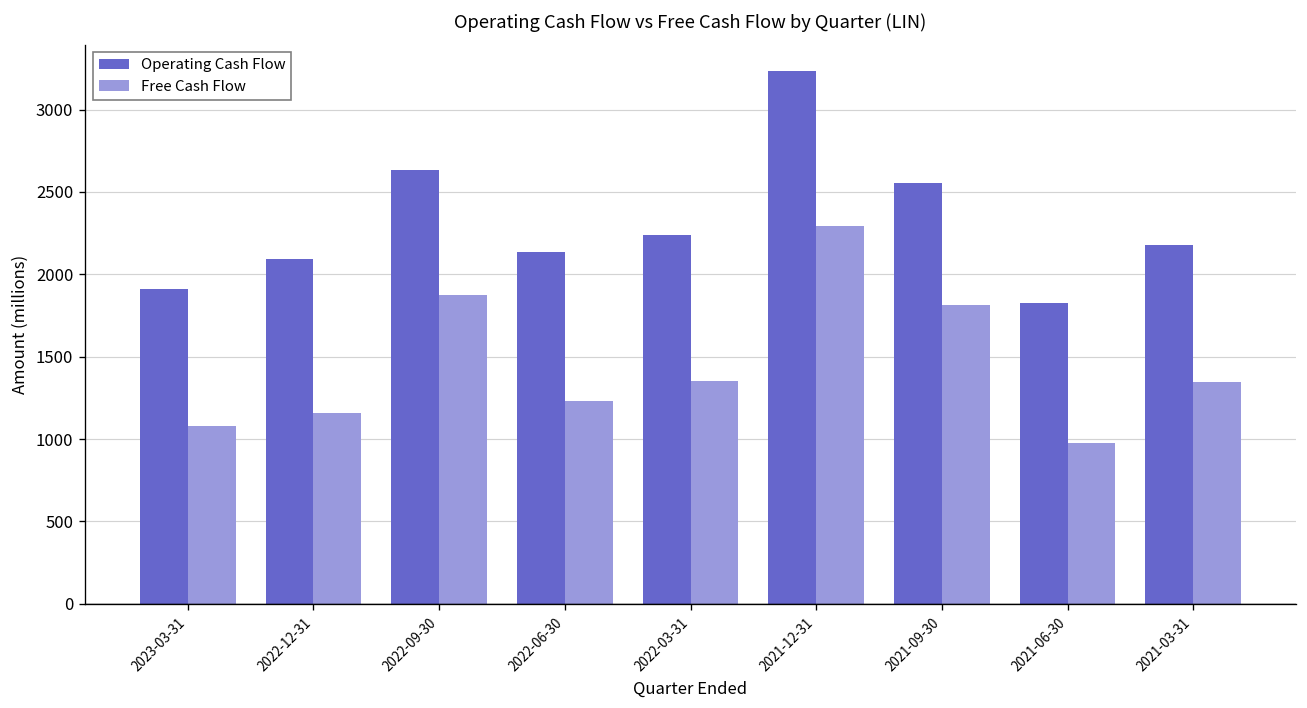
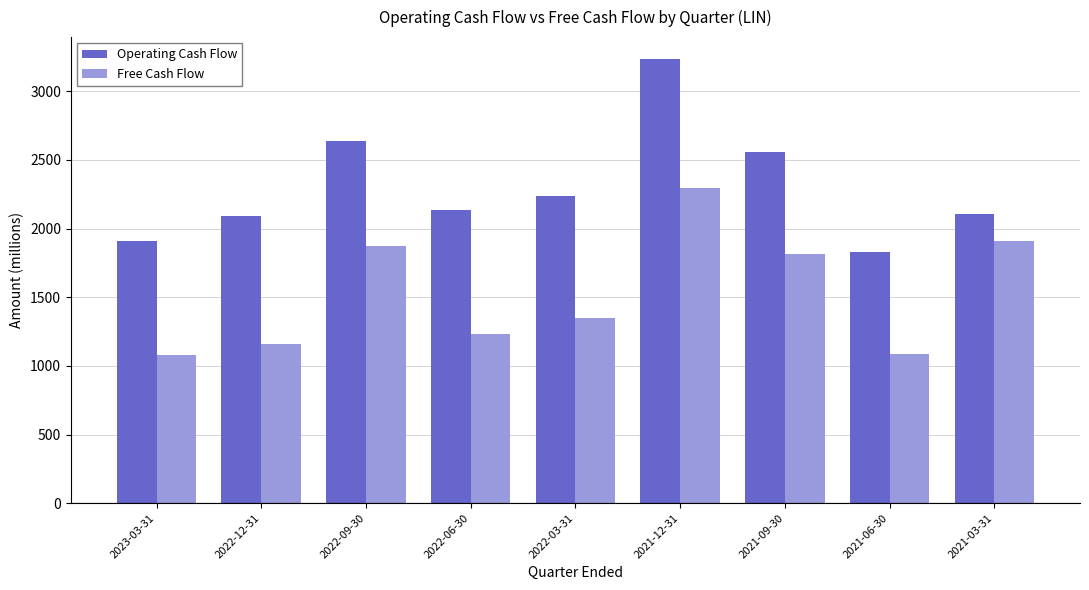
  {
    "Operating Cash Flow": {
      "2023-03-31": 1910,
      "2022-12-31": 2100,
      "2022-09-30": 2640,
      "2022-06-30": 2130,
      "2022-03-31": 2240,
      "2021-12-31": 3230,
      "2021-09-30": 2560,
      "2021-06-30": 1830,
-     "2021-03-31": 2180
+     "2021-03-31": 2110
    },
    "Free Cash Flow": {
      "2023-03-31": 1080,
      "2022-12-31": 1160,
      "2022-09-30": 1870,
      "2022-06-30": 1230,
      "2022-03-31": 1350,
      "2021-12-31": 2300,
      "2021-09-30": 1820,
-     "2021-06-30": 980,
-     "2021-03-31": 1350
+     "2021-06-30": 1080,
+     "2021-03-31": 1910
    }
  }
